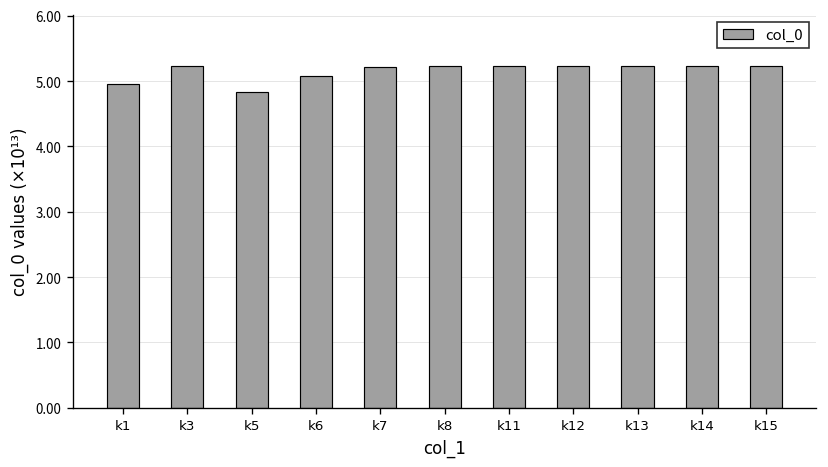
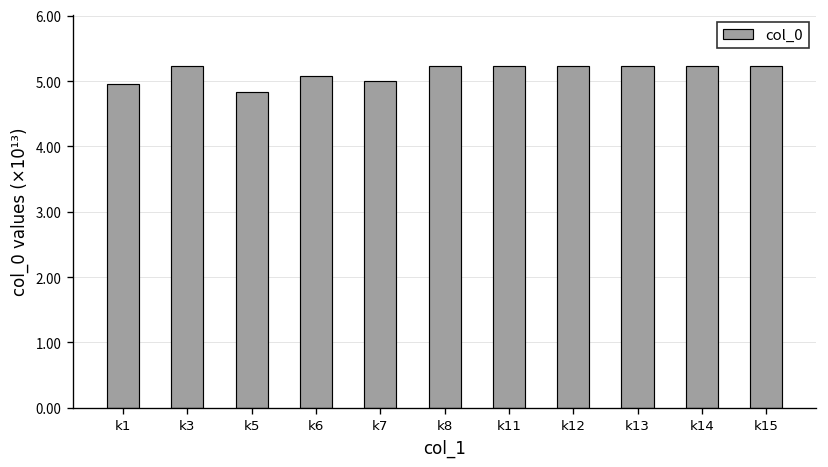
  {
    "k1": 5.0,
    "k3": 5.2,
    "k5": 4.8,
    "k6": 5.1,
-   "k7": 5.2,
+   "k7": 5.0,
    "k8": 5.2,
    "k11": 5.2,
    "k12": 5.2,
    "k13": 5.2,
    "k14": 5.2,
    "k15": 5.2
  }
